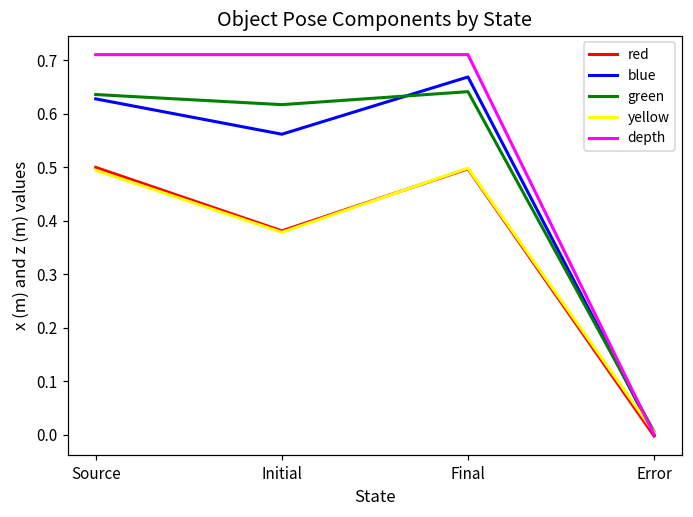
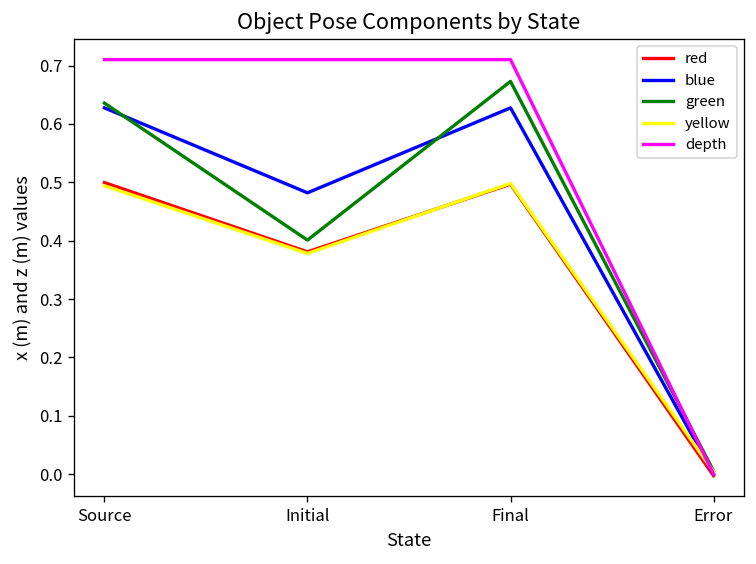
  {
    "red": {
      "Source": 0.50
    },
    "blue": {
      "Source": 0.63,
-     "Initial": 0.56,
-     "Final": 0.67
+     "Initial": 0.48,
+     "Final": 0.63
    },
    "green": {
      "Source": 0.64,
-     "Initial": 0.62,
-     "Final": 0.64
+     "Initial": 0.40,
+     "Final": 0.67
    },
    "yellow": {
      "Source": 0.49
    },
    "depth": {
      "Source": 0.71,
      "Initial": 0.71,
      "Final": 0.71
    }
  }
